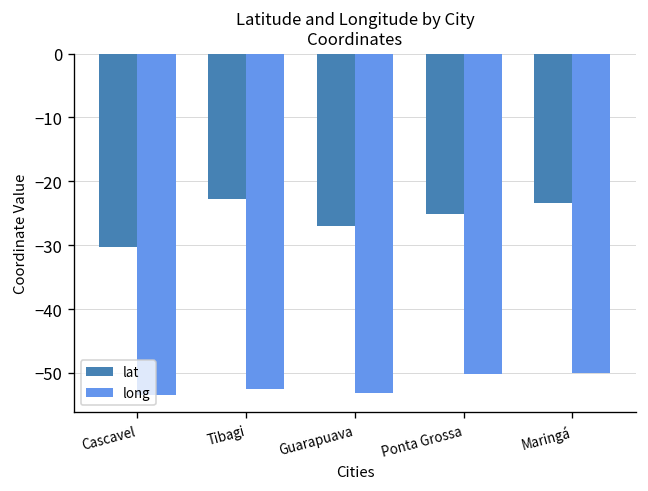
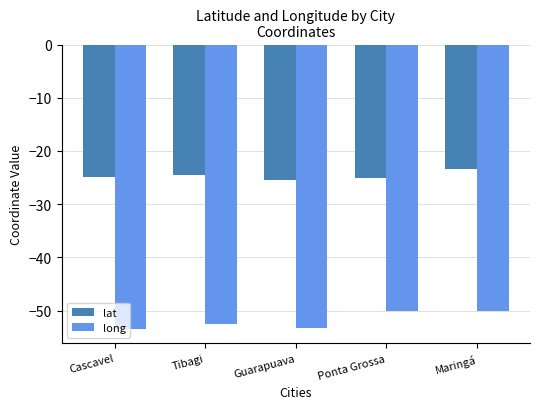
  {
    "lat": {
-     "Cascavel": -30,
-     "Tibagi": -23,
-     "Guarapuava": -27,
+     "Cascavel": -25,
+     "Tibagi": -25,
+     "Guarapuava": -25,
      "Ponta Grossa": -25,
      "Maringá": -23
    },
    "long": {
      "Cascavel": -53,
      "Tibagi": -53,
      "Guarapuava": -53,
      "Ponta Grossa": -50,
      "Maringá": -50
    }
  }
